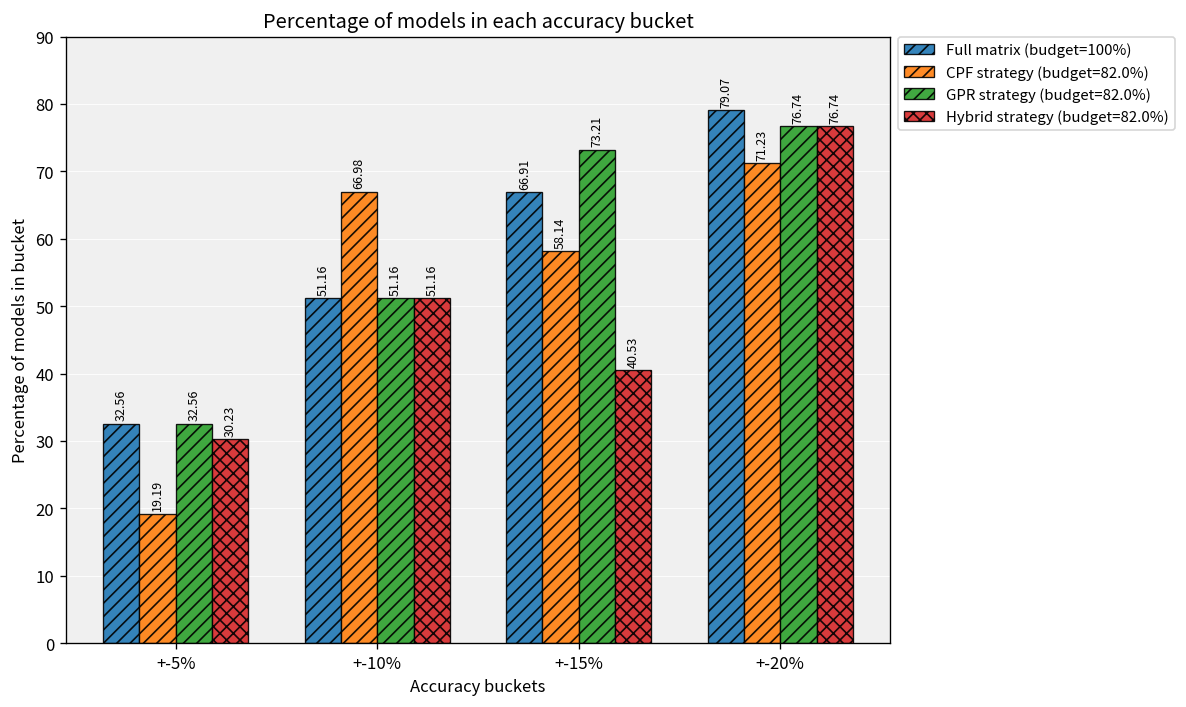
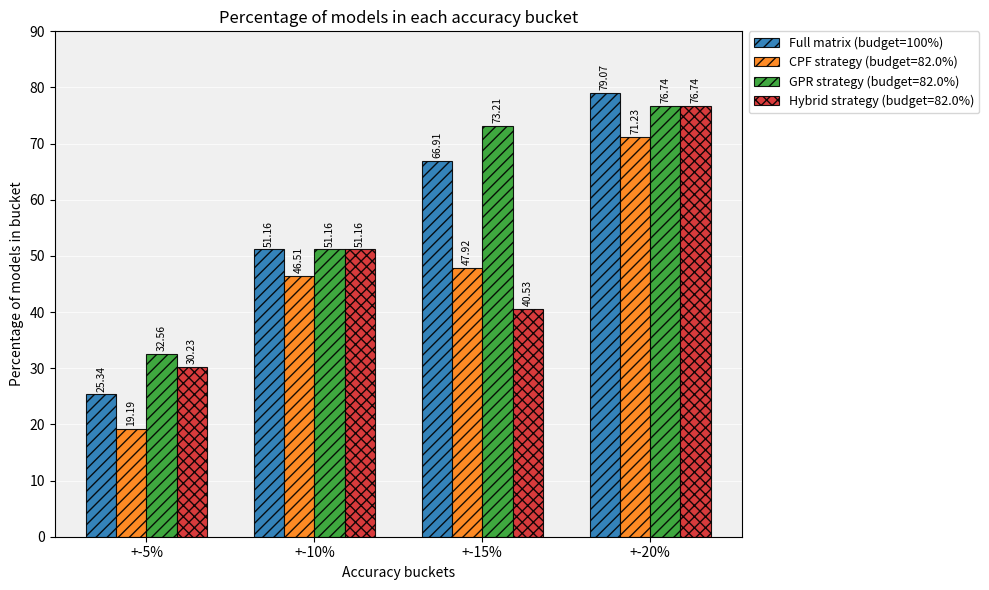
  {
    "Full matrix (budget=100%)": {
-     "+-5%": 32.56,
+     "+-5%": 25.34,
      "+-10%": 51.16,
      "+-15%": 66.91,
      "+-20%": 79.07
    },
    "CPF strategy (budget=82.0%)": {
      "+-5%": 19.19,
-     "+-10%": 66.98,
-     "+-15%": 58.14,
+     "+-10%": 46.51,
+     "+-15%": 47.92,
      "+-20%": 71.23
    },
    "GPR strategy (budget=82.0%)": {
      "+-5%": 32.56,
      "+-10%": 51.16,
      "+-15%": 73.21,
      "+-20%": 76.74
    },
    "Hybrid strategy (budget=82.0%)": {
      "+-5%": 30.23,
      "+-10%": 51.16,
      "+-15%": 40.53,
      "+-20%": 76.74
    }
  }
